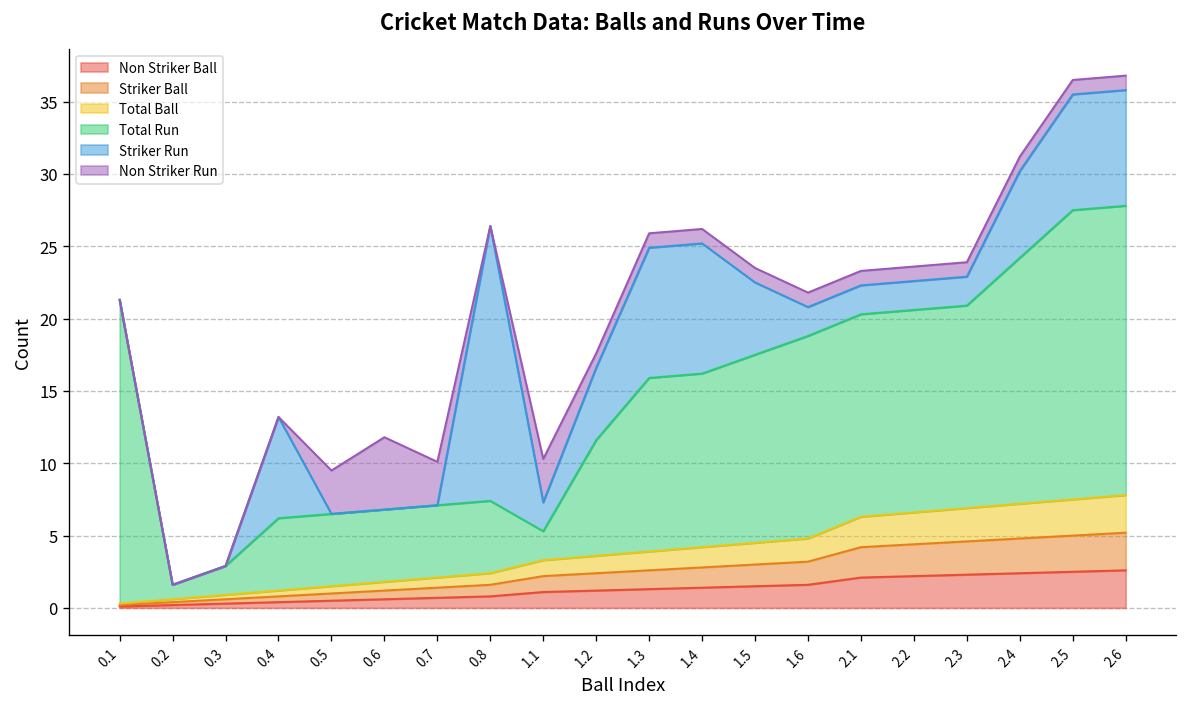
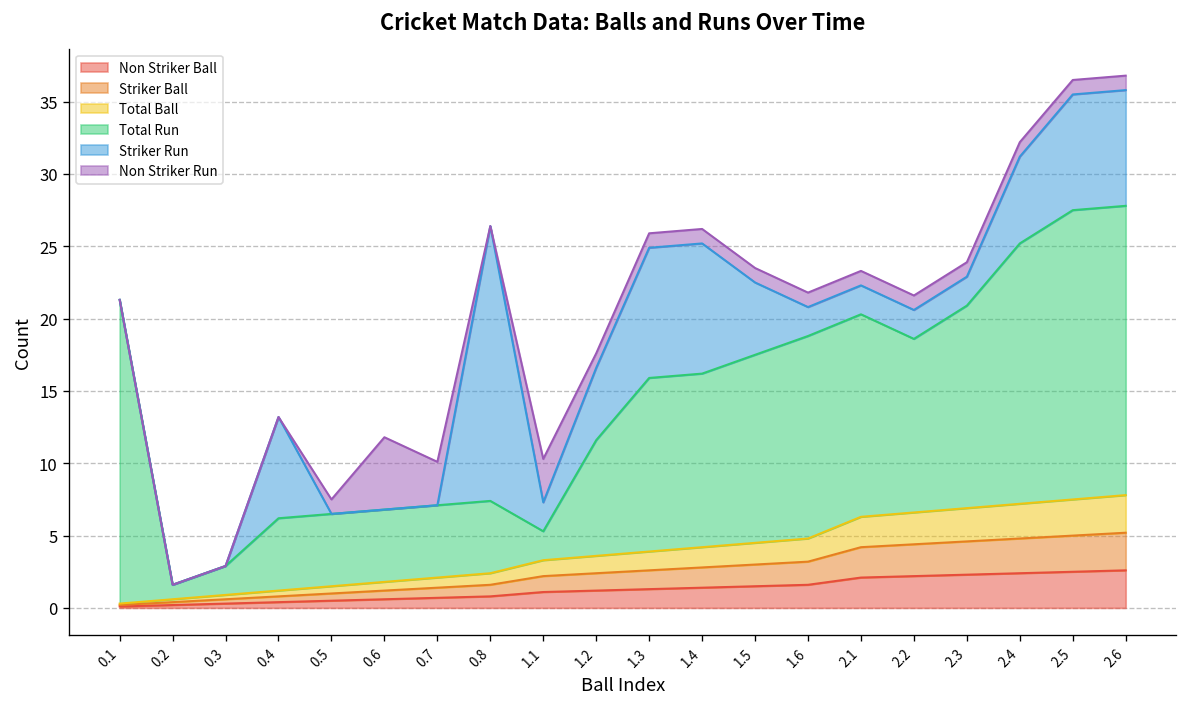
  {
    "Total Run": {
      "0.4": 5,
      "0.8": 5,
      "1.1": 2,
      "1.2": 8,
      "1.3": 12,
      "1.4": 12,
      "1.5": 13,
      "1.6": 14,
      "2.1": 14,
-     "2.2": 14,
+     "2.2": 12,
      "2.3": 14,
-     "2.4": 17,
+     "2.4": 18,
      "2.5": 20,
      "2.6": 20
    },
    "Striker Run": {
      "1.1": 2,
      "1.2": 5,
      "1.3": 9,
      "1.4": 9,
      "1.5": 5,
      "1.6": 2,
      "2.1": 2,
      "2.2": 2,
      "2.3": 2,
      "2.4": 6,
      "2.5": 8,
      "2.6": 8
    },
    "Non Striker Run": {
-     "0.5": 3,
+     "0.5": 1,
      "0.6": 5,
      "0.7": 3,
      "1.1": 3,
      "1.2": 1,
      "1.3": 1,
      "1.4": 1,
      "1.5": 1,
      "1.6": 1,
      "2.1": 1,
      "2.2": 1,
      "2.3": 1,
      "2.4": 1,
      "2.5": 1,
      "2.6": 1
    }
  }
